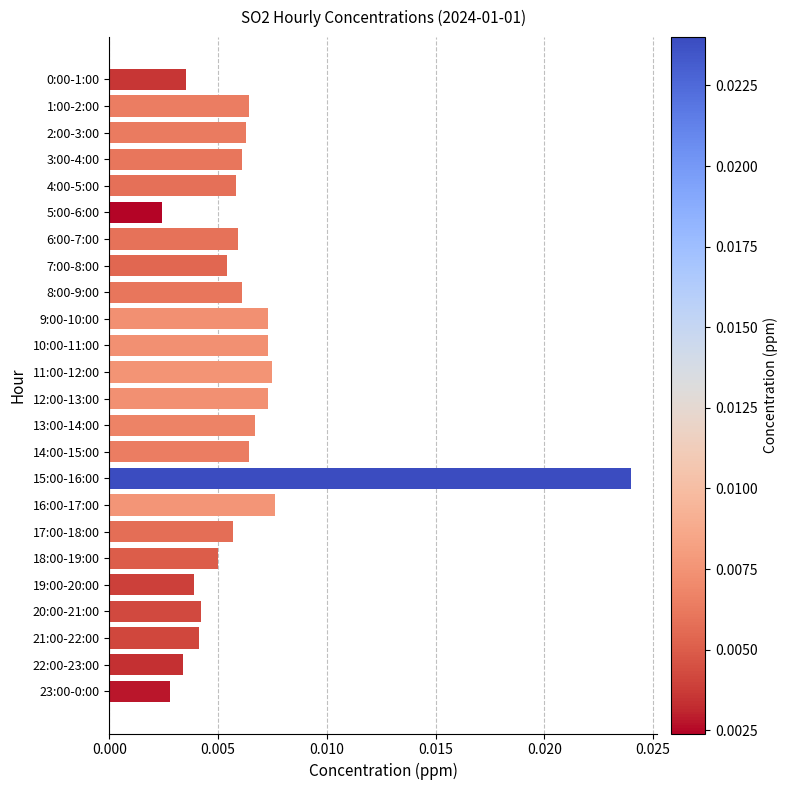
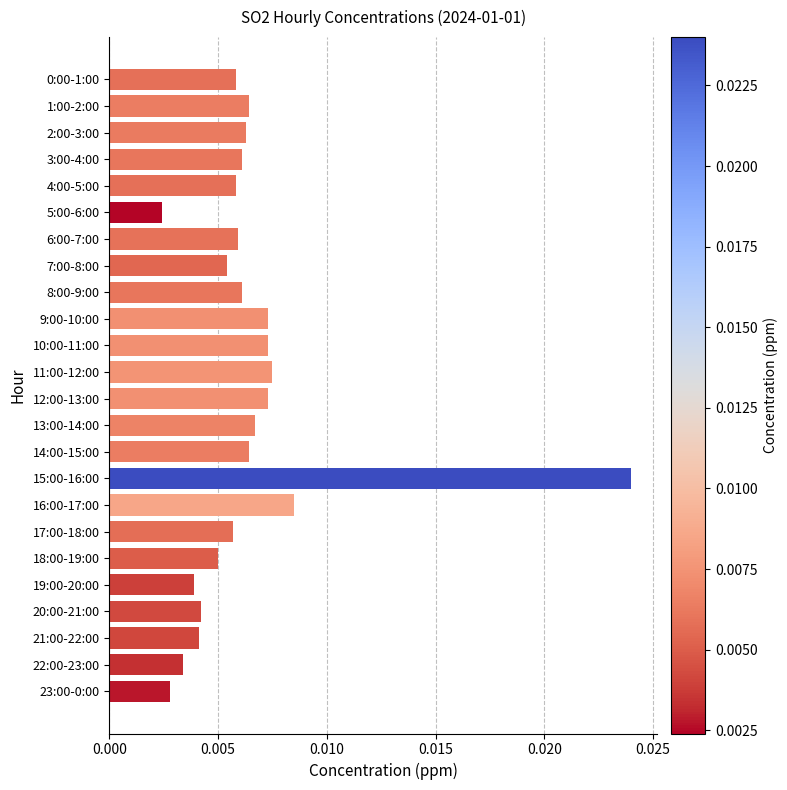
  {
-   "0:00-1:00": 0.0035,
+   "0:00-1:00": 0.0058,
    "1:00-2:00": 0.0064,
    "2:00-3:00": 0.0063,
    "3:00-4:00": 0.0061,
    "4:00-5:00": 0.0058,
    "5:00-6:00": 0.0024,
    "6:00-7:00": 0.0059,
    "7:00-8:00": 0.0054,
    "8:00-9:00": 0.0061,
    "9:00-10:00": 0.0073,
    "10:00-11:00": 0.0073,
    "11:00-12:00": 0.0075,
    "12:00-13:00": 0.0073,
    "13:00-14:00": 0.0067,
    "14:00-15:00": 0.0064,
    "15:00-16:00": 0.0240,
-   "16:00-17:00": 0.0076,
+   "16:00-17:00": 0.0085,
    "17:00-18:00": 0.0057,
    "18:00-19:00": 0.0050,
    "19:00-20:00": 0.0039,
    "20:00-21:00": 0.0042,
    "21:00-22:00": 0.0041,
    "22:00-23:00": 0.0034,
    "23:00-0:00": 0.0028
  }
